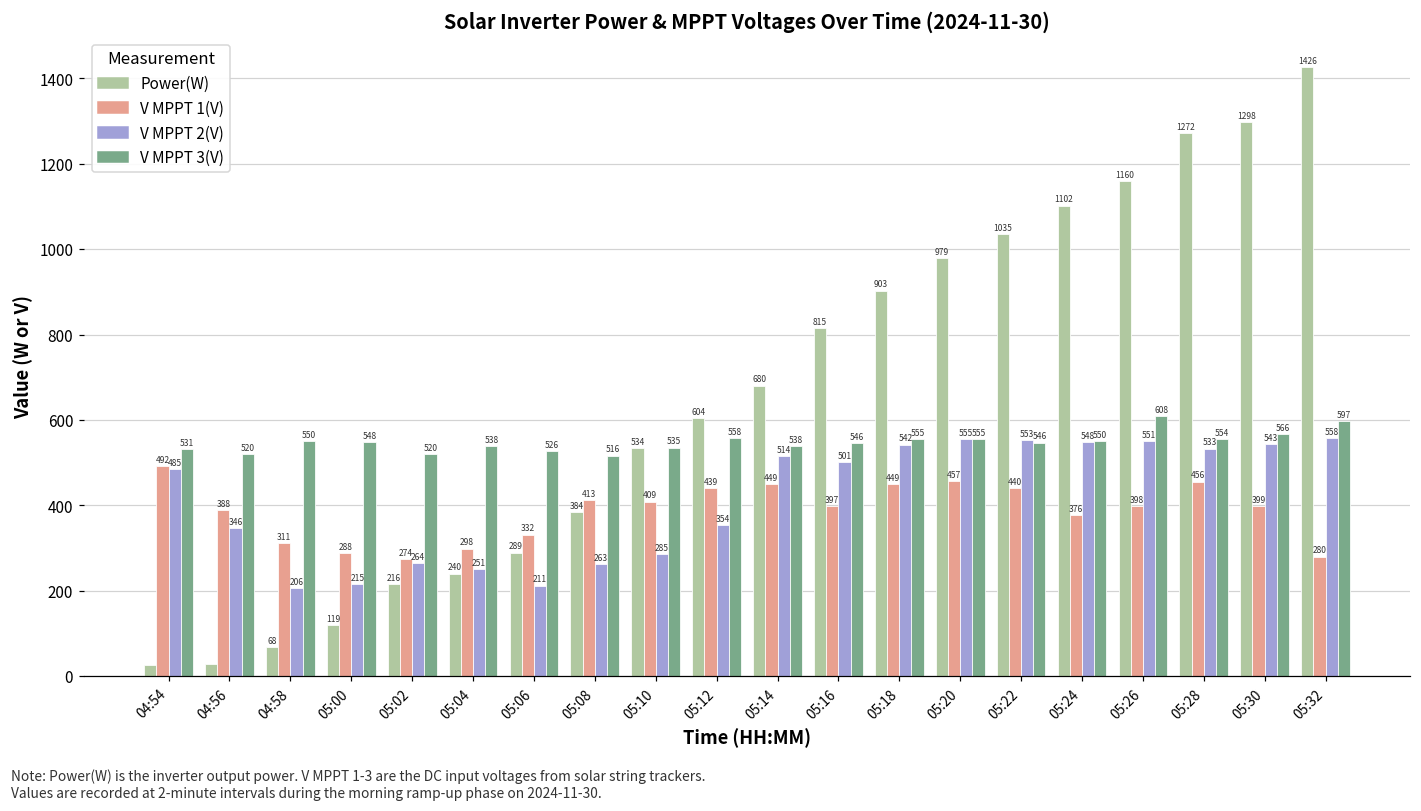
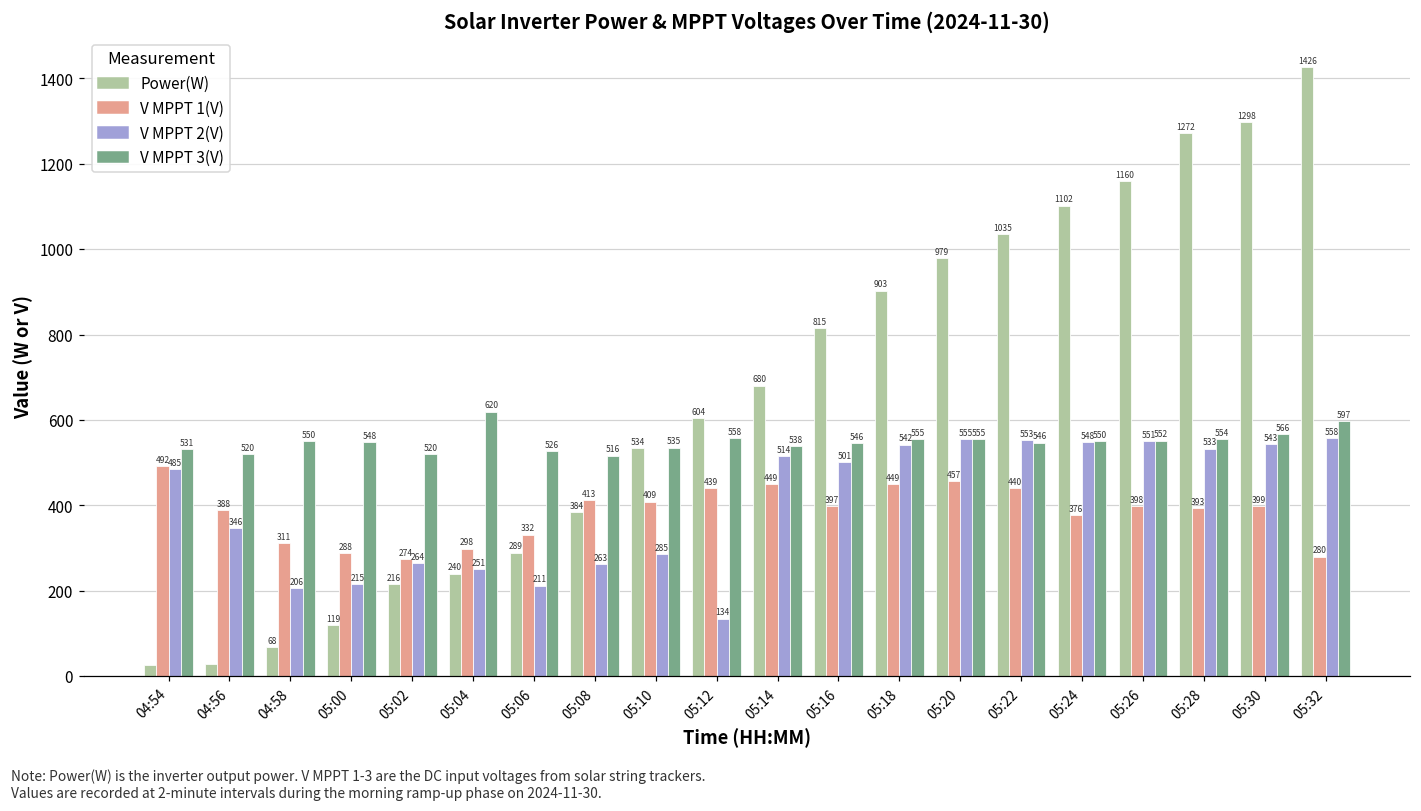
  {
    "Power(W)": {
      "04:58": 68,
      "05:00": 119,
      "05:02": 216,
      "05:04": 240,
      "05:06": 289,
      "05:08": 384,
      "05:10": 534,
      "05:12": 604,
      "05:14": 680,
      "05:16": 815,
      "05:18": 903,
      "05:20": 979,
      "05:22": 1035,
      "05:24": 1102,
      "05:26": 1160,
      "05:28": 1272,
      "05:30": 1298,
      "05:32": 1426
    },
    "V MPPT 1(V)": {
      "04:54": 492,
      "04:56": 388,
      "04:58": 311,
      "05:00": 288,
      "05:02": 274,
      "05:04": 298,
      "05:06": 332,
      "05:08": 413,
      "05:10": 409,
      "05:12": 439,
      "05:14": 449,
      "05:16": 397,
      "05:18": 449,
      "05:20": 457,
      "05:22": 440,
      "05:24": 376,
      "05:26": 398,
-     "05:28": 456,
+     "05:28": 393,
      "05:30": 399,
      "05:32": 280
    },
    "V MPPT 2(V)": {
      "04:54": 485,
      "04:56": 346,
      "04:58": 206,
      "05:00": 215,
      "05:02": 264,
      "05:04": 251,
      "05:06": 211,
      "05:08": 263,
      "05:10": 285,
-     "05:12": 354,
+     "05:12": 134,
      "05:14": 514,
      "05:16": 501,
      "05:18": 542,
      "05:20": 555,
      "05:22": 553,
      "05:24": 548,
      "05:26": 551,
      "05:28": 533,
      "05:30": 543,
      "05:32": 558
    },
    "V MPPT 3(V)": {
      "04:54": 531,
      "04:56": 520,
      "04:58": 550,
      "05:00": 548,
      "05:02": 520,
-     "05:04": 538,
+     "05:04": 620,
      "05:06": 526,
      "05:08": 516,
      "05:10": 535,
      "05:12": 558,
      "05:14": 538,
      "05:16": 546,
      "05:18": 555,
      "05:20": 555,
      "05:22": 546,
      "05:24": 550,
-     "05:26": 608,
+     "05:26": 552,
      "05:28": 554,
      "05:30": 566,
      "05:32": 597
    }
  }
